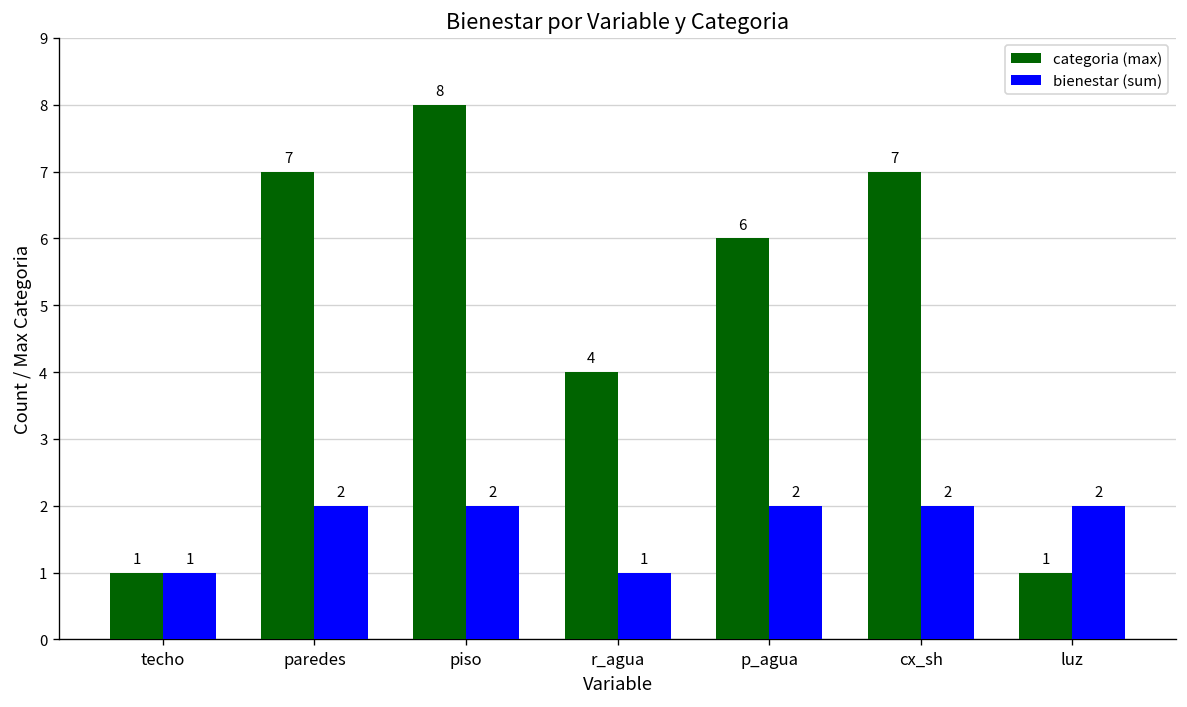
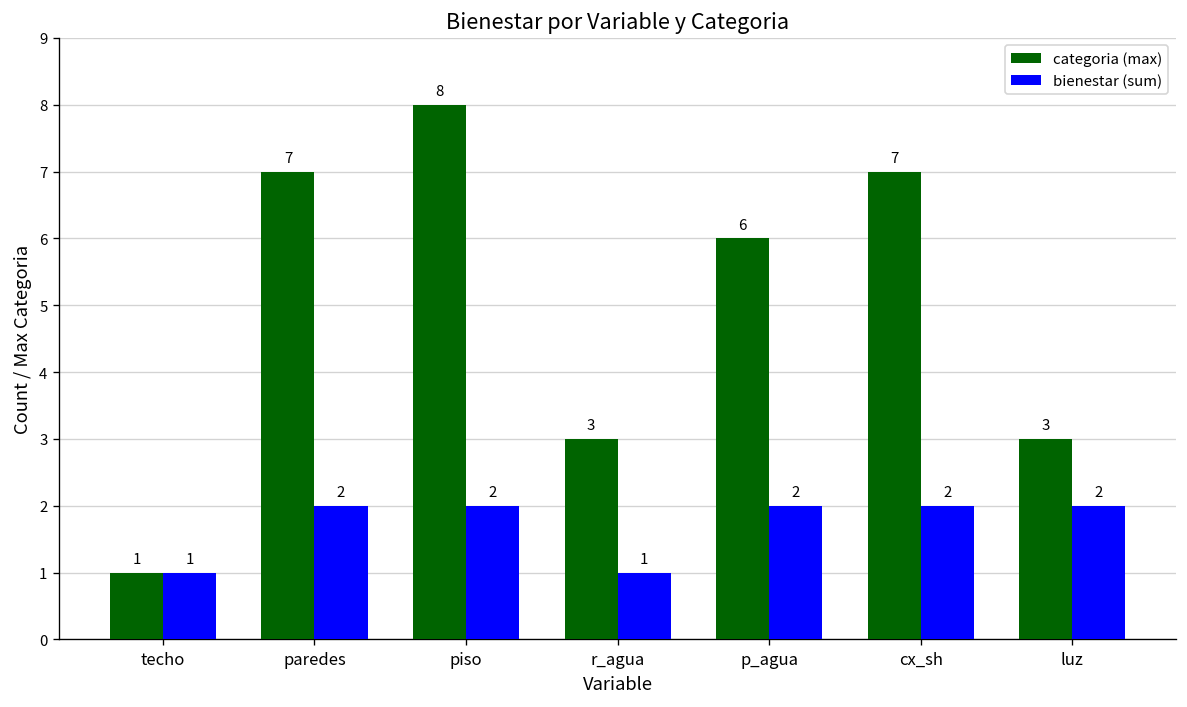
  {
    "categoria (max)": {
      "techo": 1,
      "paredes": 7,
      "piso": 8,
-     "r_agua": 4,
+     "r_agua": 3,
      "p_agua": 6,
      "cx_sh": 7,
-     "luz": 1
+     "luz": 3
    },
    "bienestar (sum)": {
      "techo": 1,
      "paredes": 2,
      "piso": 2,
      "r_agua": 1,
      "p_agua": 2,
      "cx_sh": 2,
      "luz": 2
    }
  }
